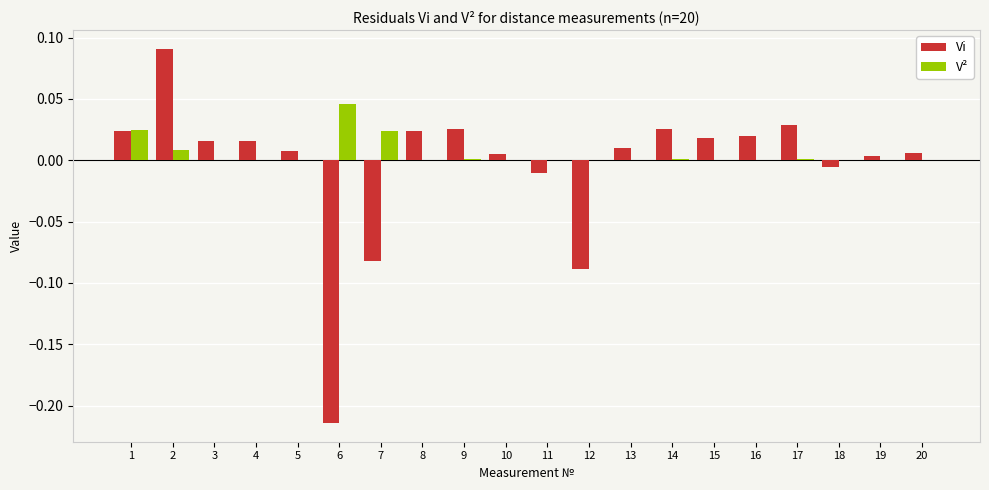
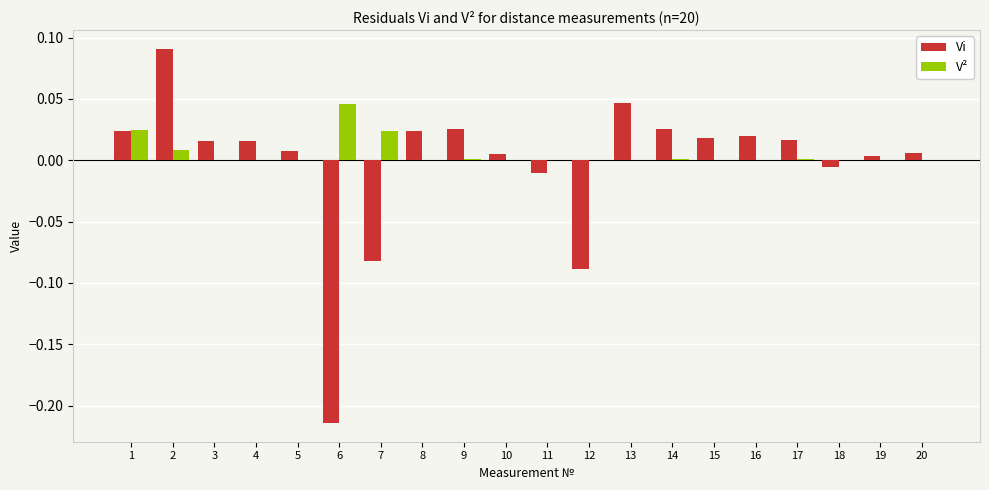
  {
    "Vi": {
      "1": 0.024,
      "2": 0.091,
      "3": 0.016,
      "4": 0.016,
      "5": 0.008,
      "6": -0.214,
      "7": -0.082,
      "8": 0.024,
      "9": 0.026,
      "10": 0.005,
      "11": -0.010,
      "12": -0.089,
-     "13": 0.010,
+     "13": 0.047,
      "14": 0.026,
      "15": 0.018,
      "16": 0.020,
-     "17": 0.029,
+     "17": 0.016,
      "18": -0.005,
      "19": 0.004,
      "20": 0.006
    },
    "V²": {
      "1": 0.025,
      "2": 0.008,
      "6": 0.046,
      "7": 0.024
    }
  }
